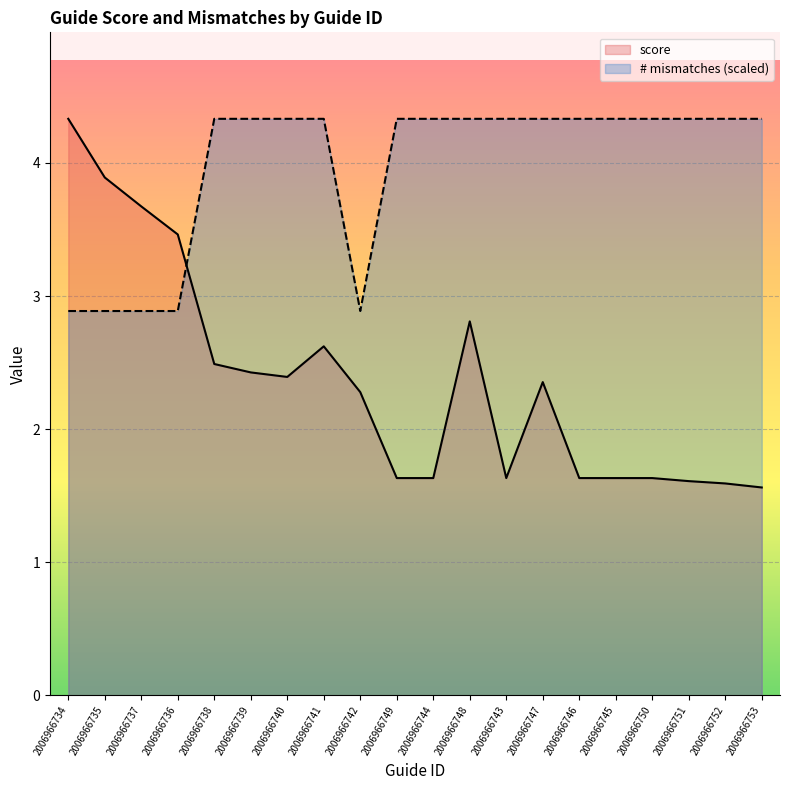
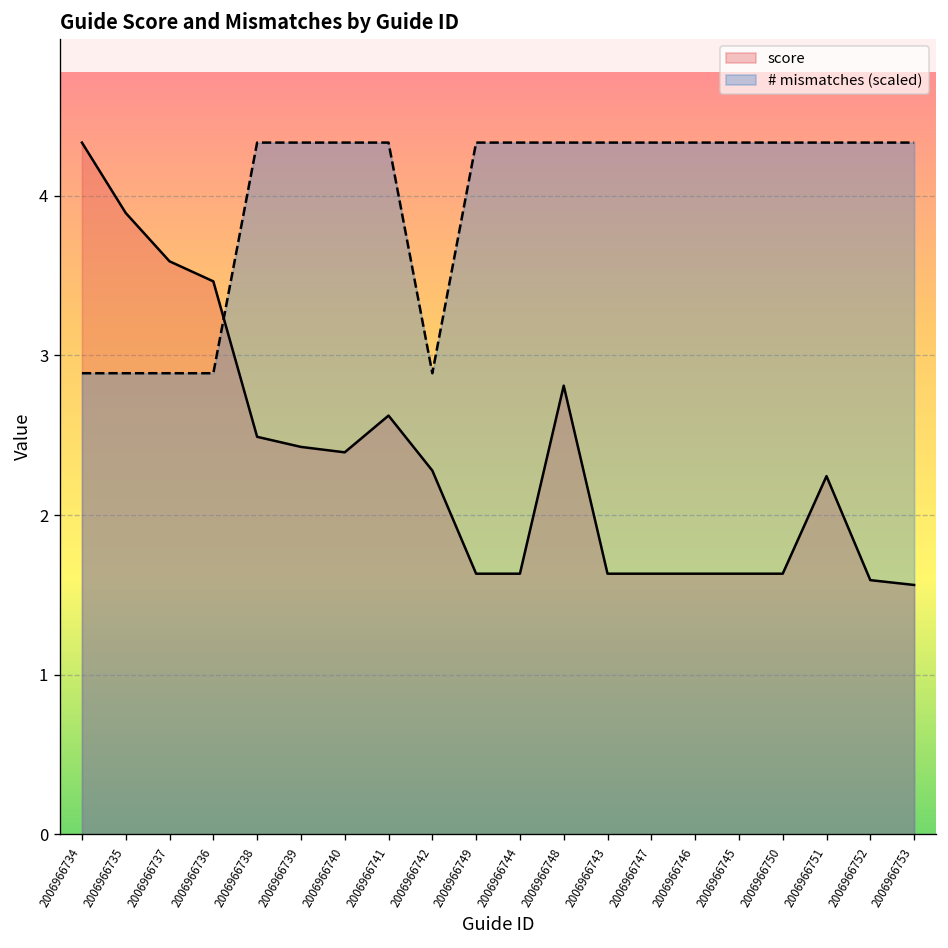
  {
    "score": {
      "2006966734": 4.33,
      "2006966735": 3.89,
-     "2006966737": 3.67,
+     "2006966737": 3.59,
      "2006966736": 3.46,
      "2006966738": 2.49,
      "2006966739": 2.43,
      "2006966740": 2.39,
      "2006966741": 2.62,
      "2006966742": 2.28,
      "2006966749": 1.63,
      "2006966744": 1.63,
      "2006966748": 2.81,
      "2006966743": 1.63,
-     "2006966747": 2.35,
+     "2006966747": 1.63,
      "2006966746": 1.63,
      "2006966745": 1.63,
      "2006966750": 1.63,
-     "2006966751": 1.61,
+     "2006966751": 2.24,
      "2006966752": 1.59,
      "2006966753": 1.56
    },
    "# mismatches (scaled)": {
      "2006966734": 2.89,
      "2006966735": 2.89,
      "2006966737": 2.89,
      "2006966736": 2.89,
      "2006966738": 4.33,
      "2006966739": 4.33,
      "2006966740": 4.33,
      "2006966741": 4.33,
      "2006966742": 2.89,
      "2006966749": 4.33,
      "2006966744": 4.33,
      "2006966748": 4.33,
      "2006966743": 4.33,
      "2006966747": 4.33,
      "2006966746": 4.33,
      "2006966745": 4.33,
      "2006966750": 4.33,
      "2006966751": 4.33,
      "2006966752": 4.33,
      "2006966753": 4.33
    }
  }
